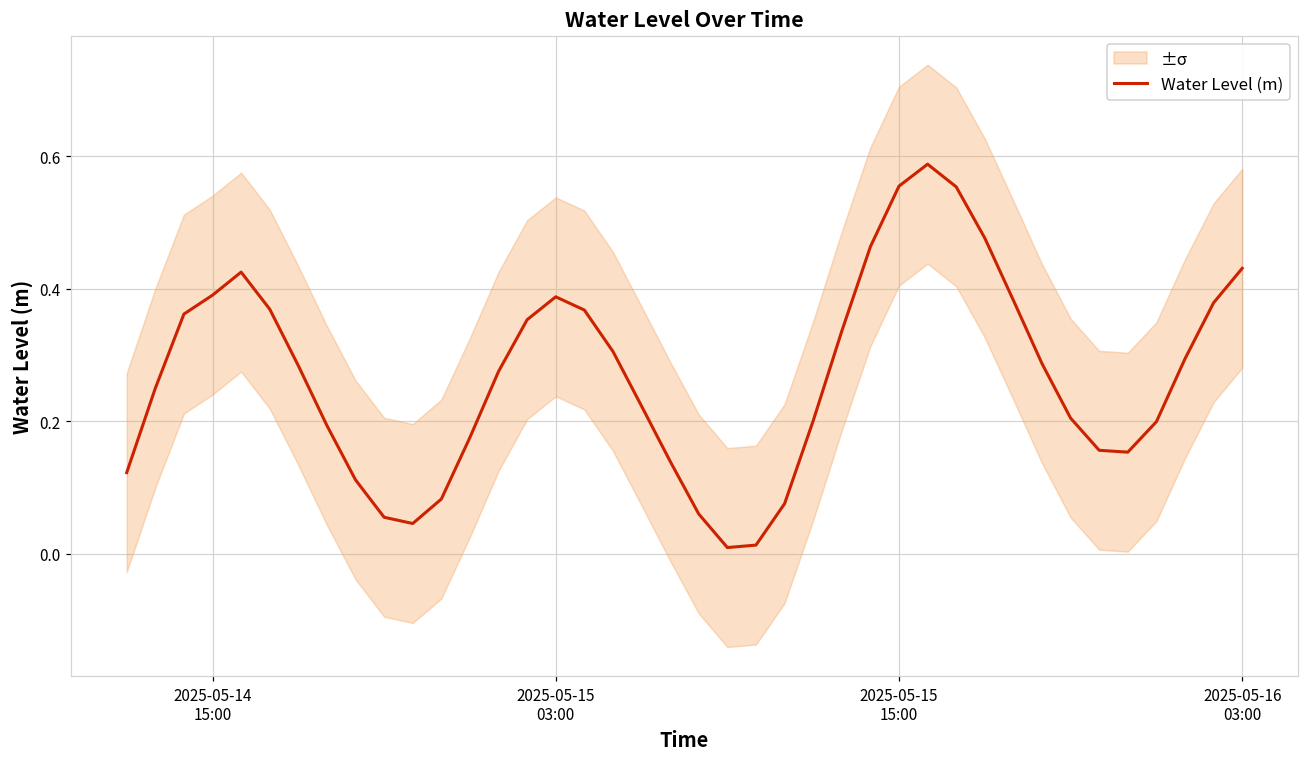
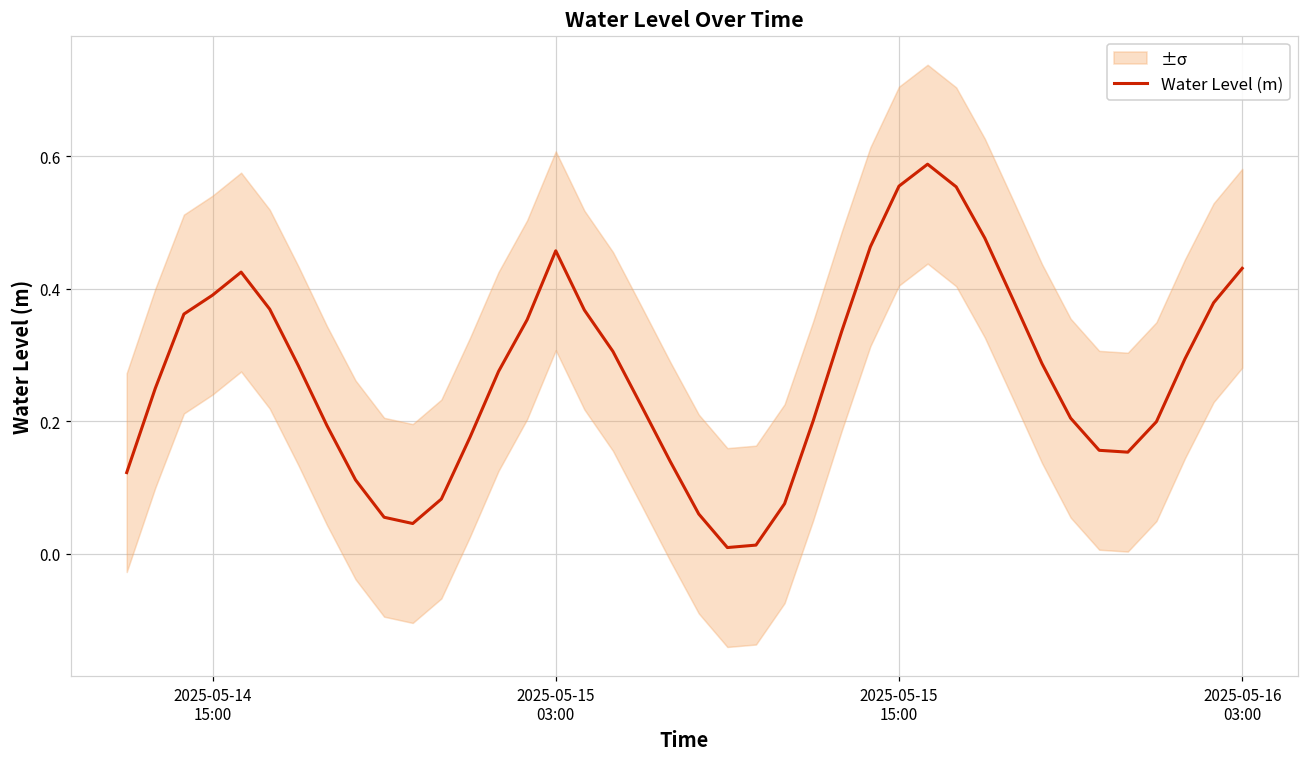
  {
    "Water Level (m)": {
      "2025-05-14 15:00": 0.39,
-     "2025-05-15 03:00": 0.39,
+     "2025-05-15 03:00": 0.46,
      "2025-05-15 15:00": 0.55,
      "2025-05-16 03:00": 0.43
    }
  }
